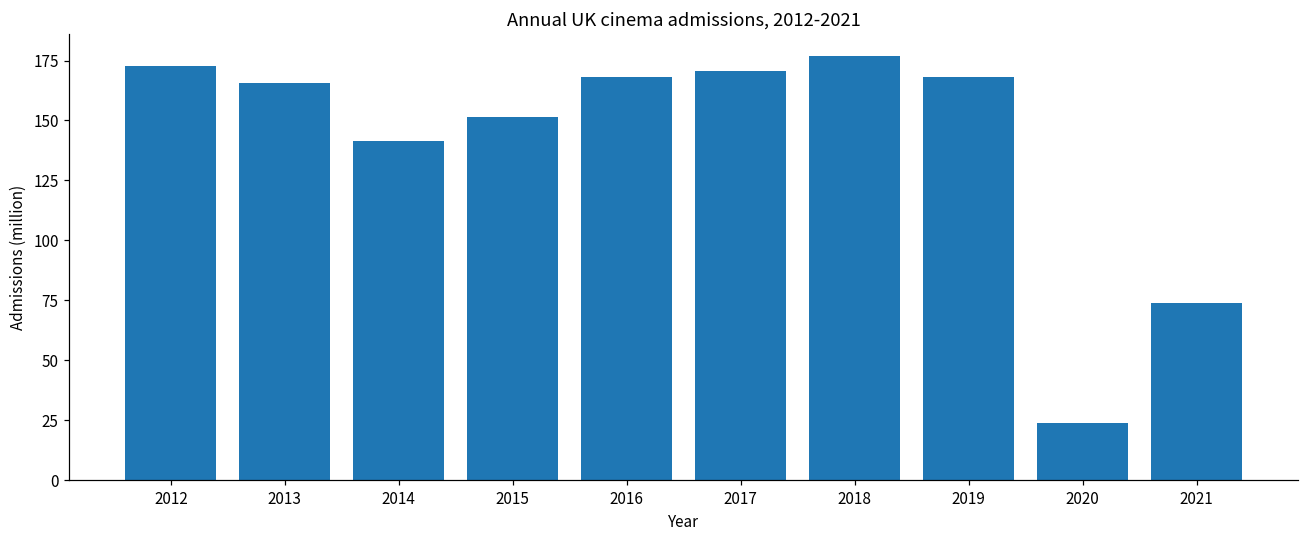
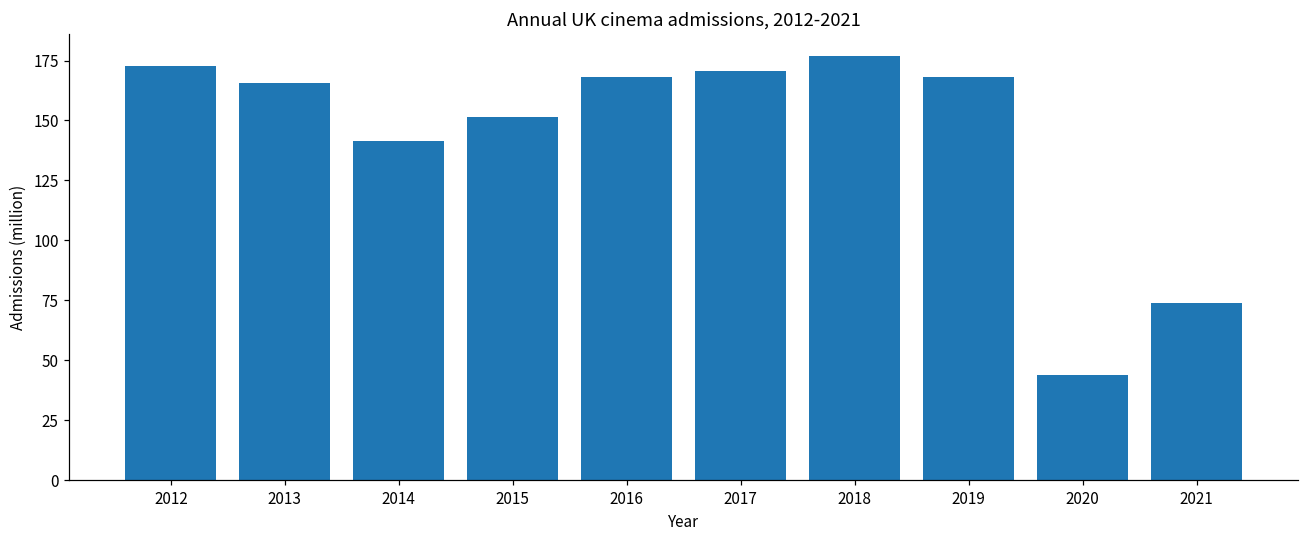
  {
    "2012": 173,
    "2013": 166,
    "2014": 141,
    "2015": 151,
    "2016": 168,
    "2017": 171,
    "2018": 177,
    "2019": 168,
-   "2020": 24,
+   "2020": 44,
    "2021": 74
  }
